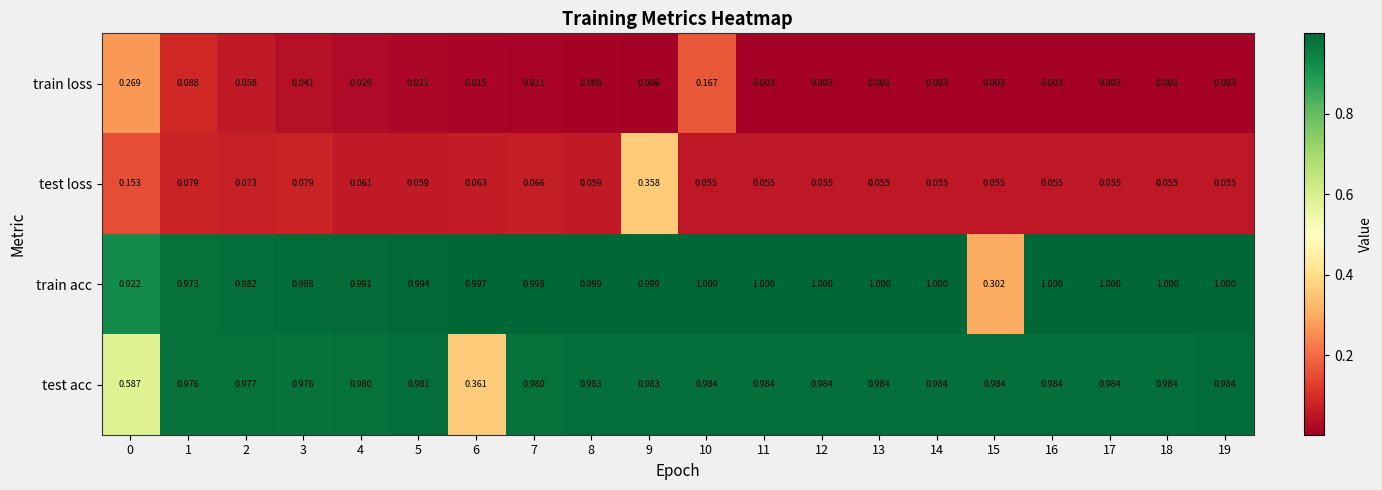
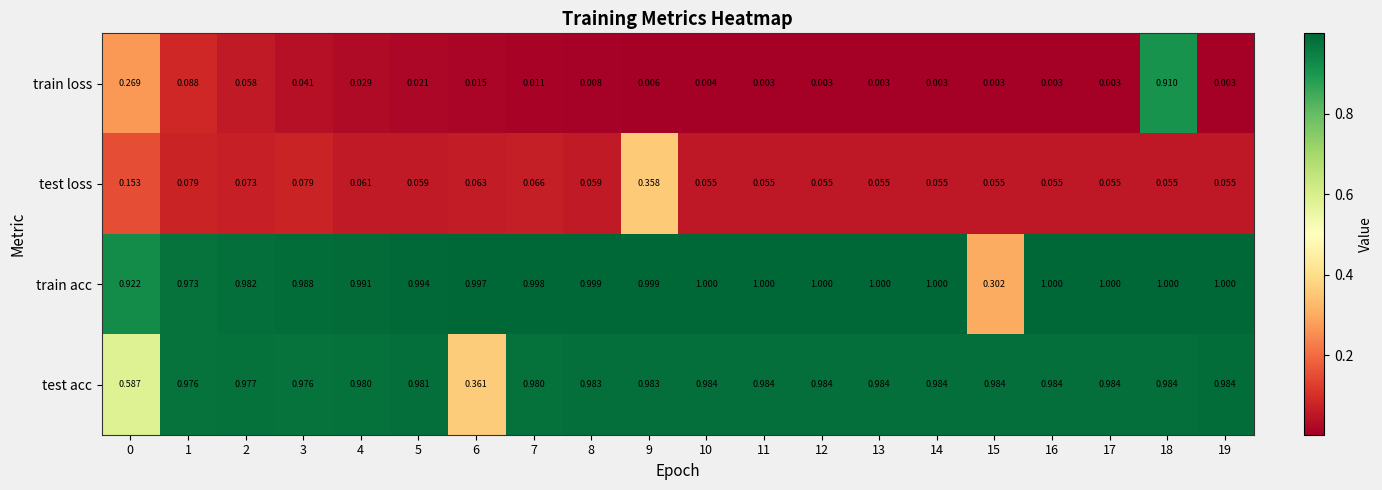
  {
    "train loss": {
      "0": 0.269,
      "1": 0.088,
      "2": 0.058,
      "3": 0.041,
      "4": 0.029,
      "5": 0.021,
      "6": 0.015,
      "7": 0.011,
      "8": 0.008,
      "9": 0.006,
-     "10": 0.167,
+     "10": 0.004,
      "11": 0.003,
      "12": 0.003,
      "13": 0.003,
      "14": 0.003,
      "15": 0.003,
      "16": 0.003,
      "17": 0.003,
-     "18": 0.003,
+     "18": 0.910,
      "19": 0.003
    },
    "test loss": {
      "0": 0.153,
      "1": 0.079,
      "2": 0.073,
      "3": 0.079,
      "4": 0.061,
      "5": 0.059,
      "6": 0.063,
      "7": 0.066,
      "8": 0.059,
      "9": 0.358,
      "10": 0.055,
      "11": 0.055,
      "12": 0.055,
      "13": 0.055,
      "14": 0.055,
      "15": 0.055,
      "16": 0.055,
      "17": 0.055,
      "18": 0.055,
      "19": 0.055
    },
    "train acc": {
      "0": 0.922,
      "1": 0.973,
      "2": 0.982,
      "3": 0.988,
      "4": 0.991,
      "5": 0.994,
      "6": 0.997,
      "7": 0.998,
      "8": 0.999,
      "9": 0.999,
      "10": 1.000,
      "11": 1.000,
      "12": 1.000,
      "13": 1.000,
      "14": 1.000,
      "15": 0.302,
      "16": 1.000,
      "17": 1.000,
      "18": 1.000,
      "19": 1.000
    },
    "test acc": {
      "0": 0.587,
      "1": 0.976,
      "2": 0.977,
      "3": 0.976,
      "4": 0.980,
      "5": 0.981,
      "6": 0.361,
      "7": 0.980,
      "8": 0.983,
      "9": 0.983,
      "10": 0.984,
      "11": 0.984,
      "12": 0.984,
      "13": 0.984,
      "14": 0.984,
      "15": 0.984,
      "16": 0.984,
      "17": 0.984,
      "18": 0.984,
      "19": 0.984
    }
  }
